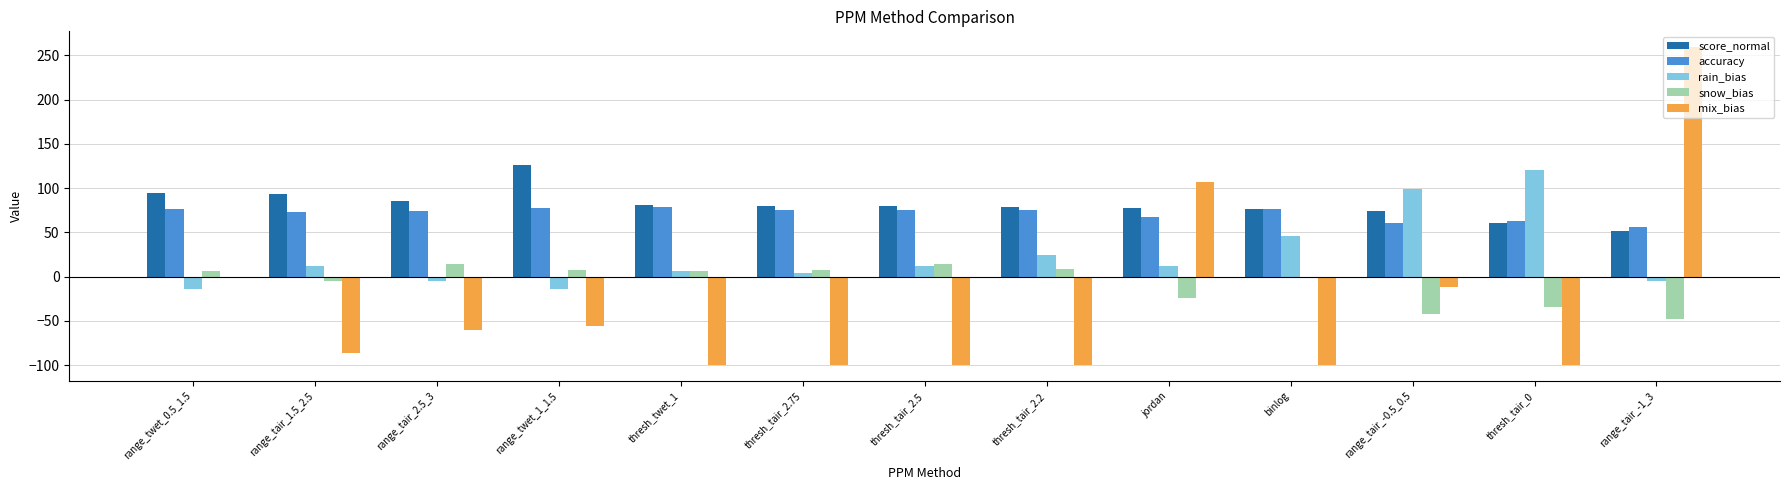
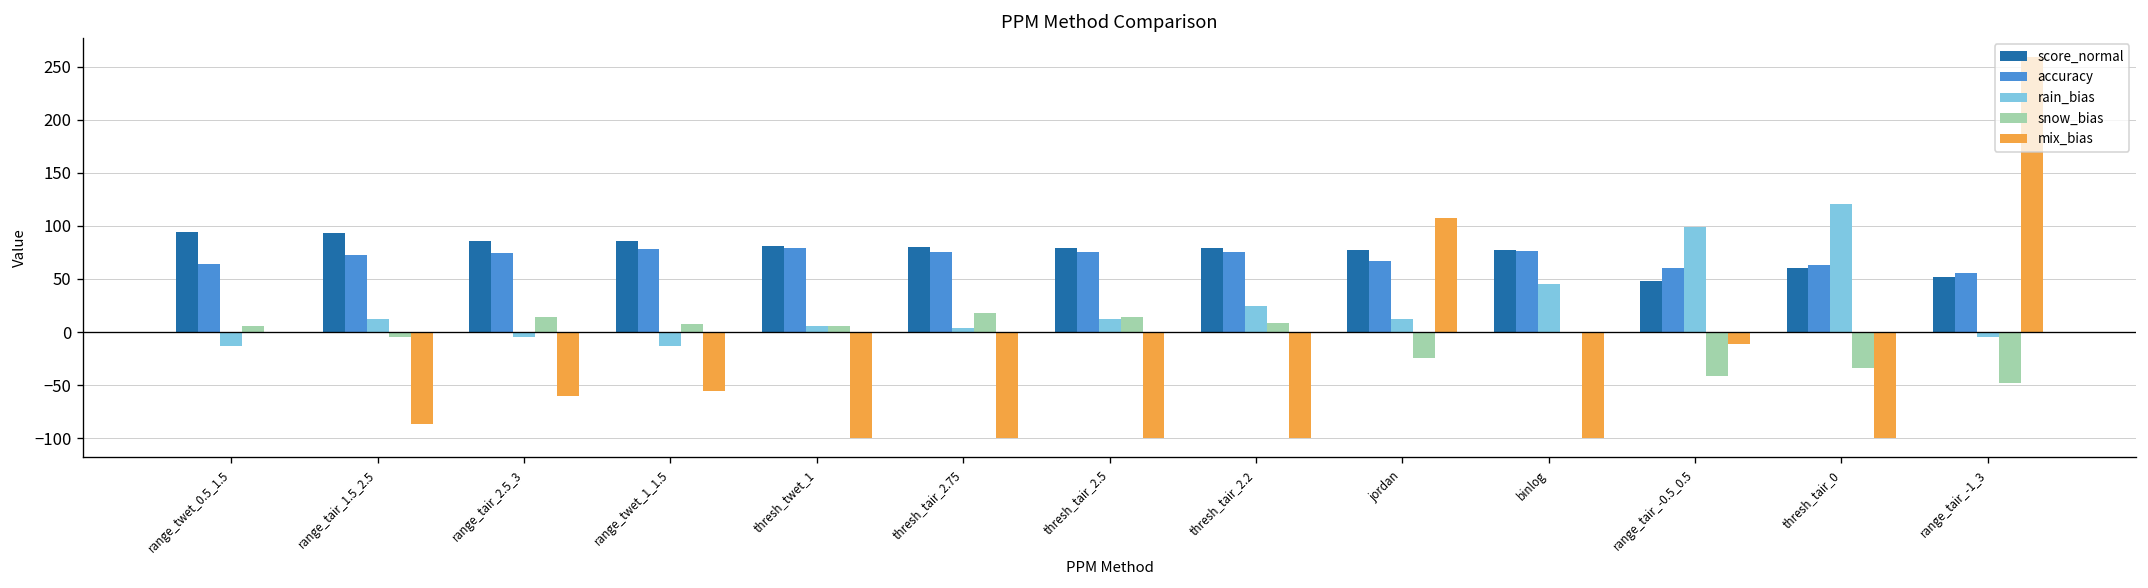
  {
    "score_normal": {
      "range_twet_0.5_1.5": 90,
      "range_tair_1.5_2.5": 90,
      "range_tair_2.5_3": 90,
-     "range_twet_1_1.5": 130,
+     "range_twet_1_1.5": 90,
      "thresh_twet_1": 80,
      "thresh_tair_2.75": 80,
      "thresh_tair_2.5": 80,
      "thresh_tair_2.2": 80,
      "jordan": 80,
      "binlog": 80,
-     "range_tair_-0.5_0.5": 70,
+     "range_tair_-0.5_0.5": 50,
      "thresh_tair_0": 60,
      "range_tair_-1_3": 50
    },
    "accuracy": {
-     "range_twet_0.5_1.5": 80,
+     "range_twet_0.5_1.5": 60,
      "range_tair_1.5_2.5": 70,
      "range_tair_2.5_3": 70,
      "range_twet_1_1.5": 80,
      "thresh_twet_1": 80,
      "thresh_tair_2.75": 80,
      "thresh_tair_2.5": 80,
      "thresh_tair_2.2": 80,
      "jordan": 70,
      "binlog": 80,
      "range_tair_-0.5_0.5": 60,
      "thresh_tair_0": 60,
      "range_tair_-1_3": 60
    },
    "rain_bias": {
      "range_twet_0.5_1.5": -10,
      "range_tair_1.5_2.5": 10,
      "range_tair_2.5_3": 0,
      "range_twet_1_1.5": -10,
      "thresh_twet_1": 10,
      "thresh_tair_2.75": 0,
      "thresh_tair_2.5": 10,
      "thresh_tair_2.2": 20,
      "jordan": 10,
      "binlog": 50,
      "range_tair_-0.5_0.5": 100,
      "thresh_tair_0": 120,
      "range_tair_-1_3": 0
    },
    "snow_bias": {
      "range_twet_0.5_1.5": 10,
      "range_tair_1.5_2.5": 0,
      "range_tair_2.5_3": 10,
      "range_twet_1_1.5": 10,
      "thresh_twet_1": 10,
-     "thresh_tair_2.75": 10,
+     "thresh_tair_2.75": 20,
      "thresh_tair_2.5": 10,
      "thresh_tair_2.2": 10,
      "jordan": -20,
      "range_tair_-0.5_0.5": -40,
      "thresh_tair_0": -30,
      "range_tair_-1_3": -50
    },
    "mix_bias": {
      "range_tair_1.5_2.5": -90,
      "range_tair_2.5_3": -60,
      "range_twet_1_1.5": -60,
      "thresh_twet_1": -100,
      "thresh_tair_2.75": -100,
      "thresh_tair_2.5": -100,
      "thresh_tair_2.2": -100,
      "jordan": 110,
      "binlog": -100,
      "range_tair_-0.5_0.5": -10,
      "thresh_tair_0": -100
    }
  }
